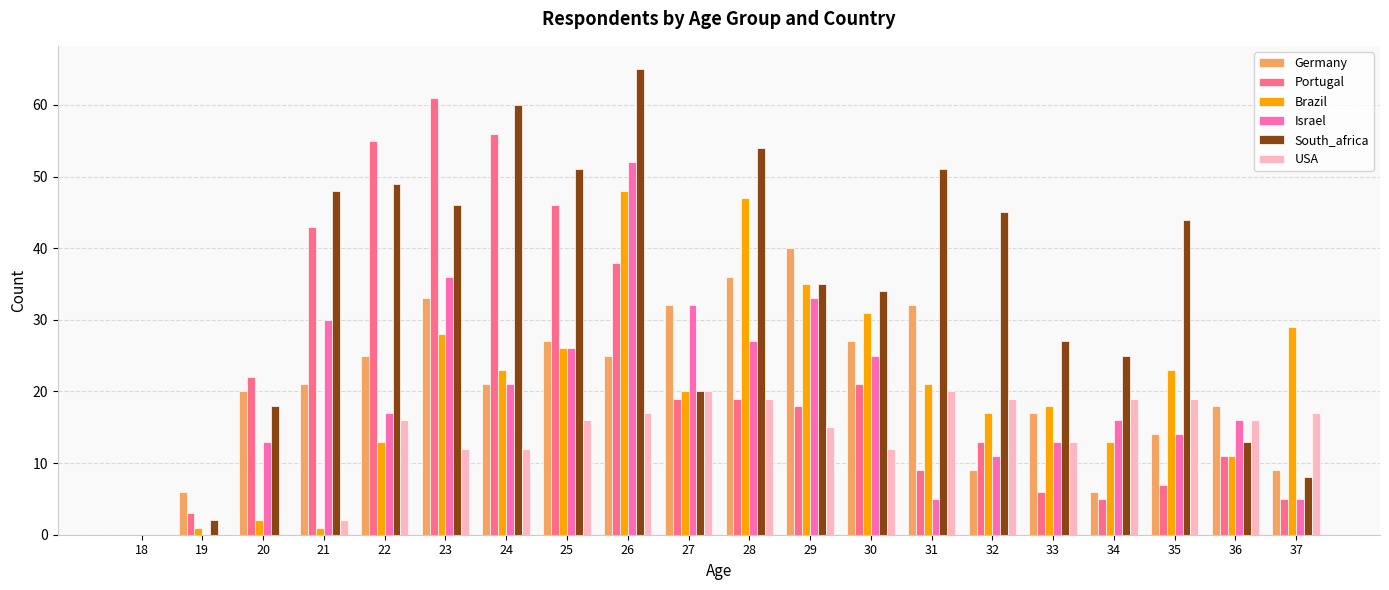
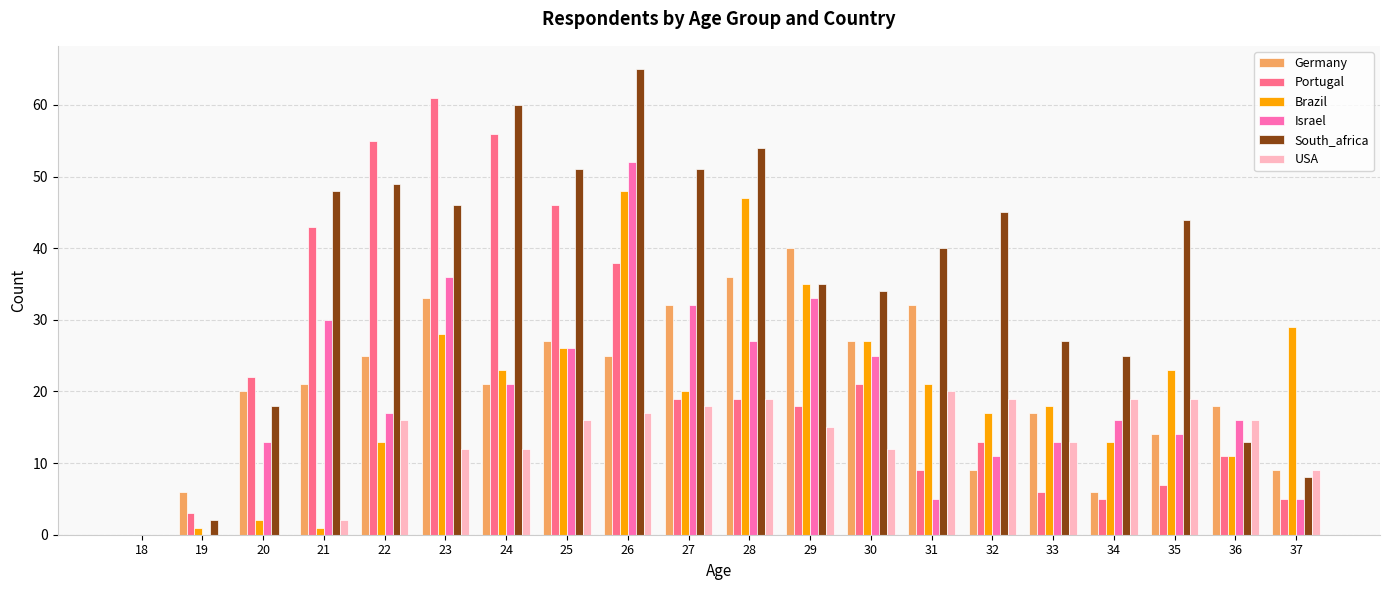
  {
    "Germany": {
      "18": 0,
      "19": 6,
      "20": 20,
      "21": 21,
      "22": 25,
      "23": 33,
      "24": 21,
      "25": 27,
      "26": 25,
      "27": 32,
      "28": 36,
      "29": 40,
      "30": 27,
      "31": 32,
      "32": 9,
      "33": 17,
      "34": 6,
      "35": 14,
      "36": 18,
      "37": 9
    },
    "Brazil": {
      "18": 0,
      "19": 1,
      "20": 2,
      "21": 1,
      "22": 13,
      "23": 28,
      "24": 23,
      "25": 26,
      "26": 48,
      "27": 20,
      "28": 47,
      "29": 35,
-     "30": 31,
+     "30": 27,
      "31": 21,
      "32": 17,
      "33": 18,
      "34": 13,
      "35": 23,
      "36": 11,
      "37": 29
    },
    "South_africa": {
      "18": 0,
      "19": 2,
      "20": 18,
      "21": 48,
      "22": 49,
      "23": 46,
      "24": 60,
      "25": 51,
      "26": 65,
-     "27": 20,
+     "27": 51,
      "28": 54,
      "29": 35,
      "30": 34,
-     "31": 51,
+     "31": 40,
      "32": 45,
      "33": 27,
      "34": 25,
      "35": 44,
      "36": 13,
      "37": 8
    },
    "USA": {
      "18": 0,
      "19": 0,
      "20": 0,
      "21": 2,
      "22": 16,
      "23": 12,
      "24": 12,
      "25": 16,
      "26": 17,
-     "27": 20,
+     "27": 18,
      "28": 19,
      "29": 15,
      "30": 12,
      "31": 20,
      "32": 19,
      "33": 13,
      "34": 19,
      "35": 19,
      "36": 16,
-     "37": 17
+     "37": 9
    }
  }
